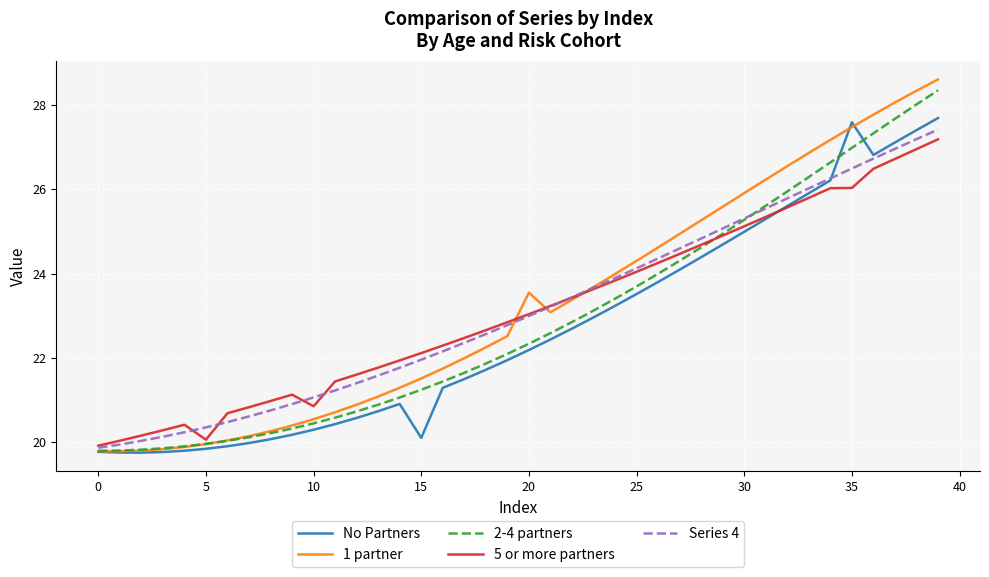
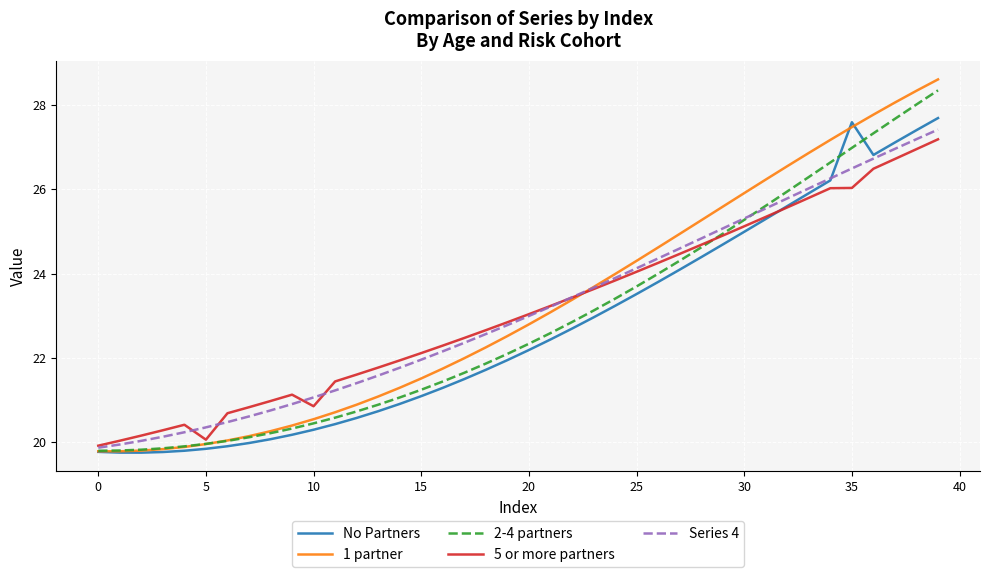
  {
    "No Partners": {
      "5": 19.8,
      "10": 20.3,
-     "15": 20.1,
+     "15": 21.1,
      "20": 22.2,
      "25": 23.5,
      "30": 25.0,
      "35": 27.6
    },
    "1 partner": {
      "10": 20.5,
      "15": 21.5,
-     "20": 23.5,
+     "20": 22.8,
      "25": 24.3,
      "30": 25.9,
      "35": 27.5
    },
    "2-4 partners": {
      "10": 20.4,
      "15": 21.2,
      "20": 22.3,
      "25": 23.7,
      "35": 27.0
    },
    "5 or more partners": {
      "5": 20.1,
      "10": 20.8,
      "15": 22.1,
      "25": 24.0,
      "30": 25.1,
      "35": 26.0
    },
    "Series 4": {
      "5": 20.3,
      "10": 21.1,
      "15": 22.0,
      "25": 24.1,
      "35": 26.5
    }
  }
